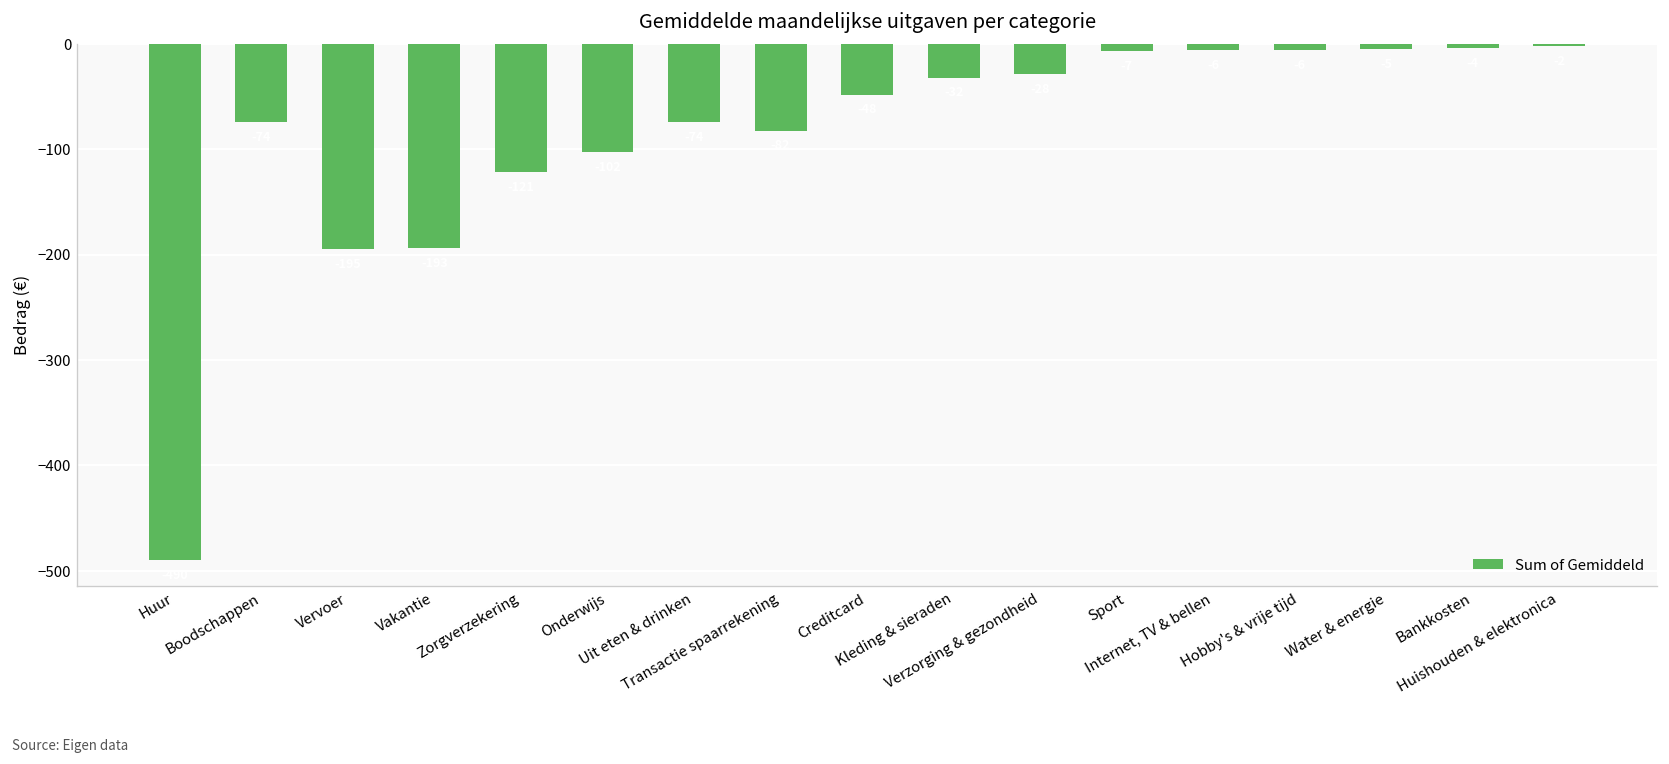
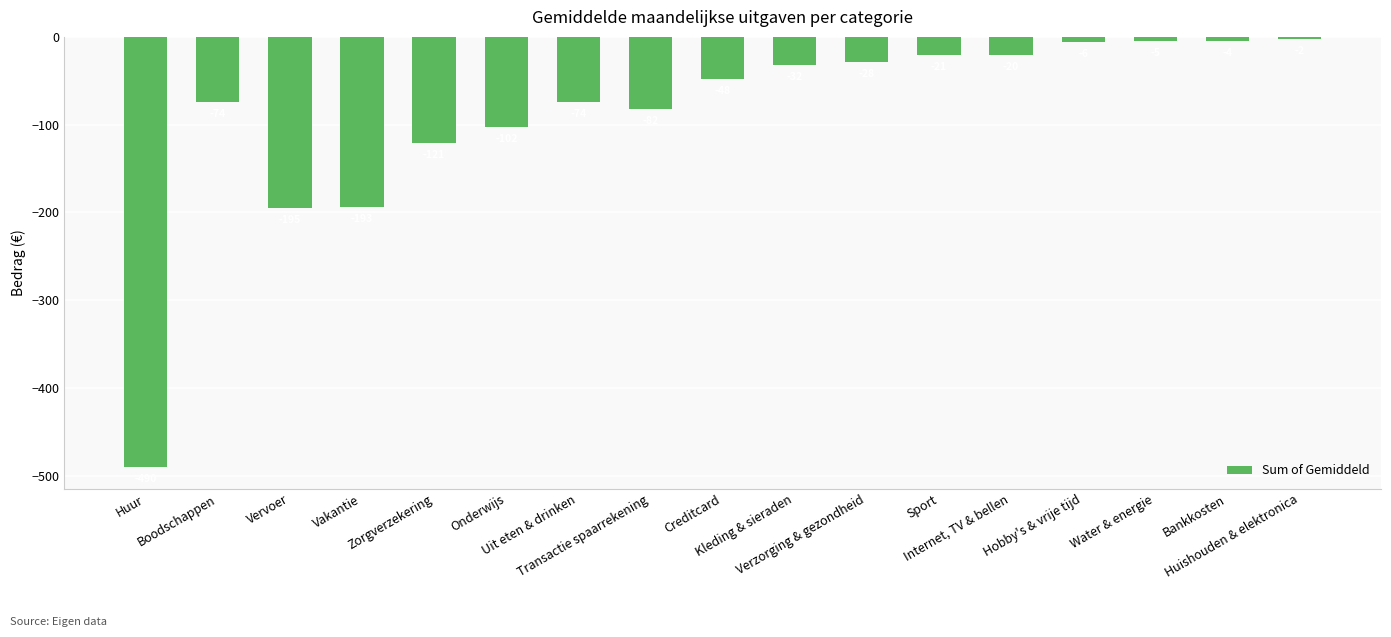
  {
    "Huur": -490,
    "Boodschappen": -70,
    "Vervoer": -190,
    "Vakantie": -190,
    "Zorgverzekering": -120,
    "Onderwijs": -100,
    "Uit eten & drinken": -70,
    "Transactie spaarrekening": -80,
    "Creditcard": -50,
    "Kleding & sieraden": -30,
    "Verzorging & gezondheid": -30,
-   "Sport": -10,
-   "Internet, TV & bellen": -10,
+   "Sport": -20,
+   "Internet, TV & bellen": -20,
    "Hobby's & vrije tijd": -10,
    "Water & energie": 0,
    "Bankkosten": 0
  }
